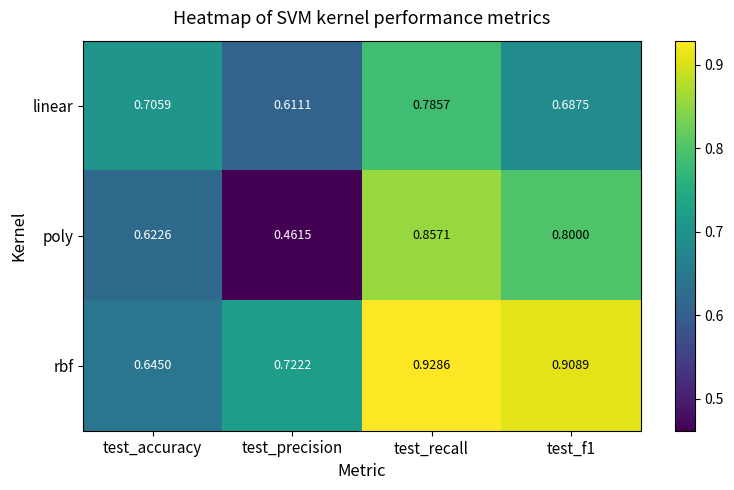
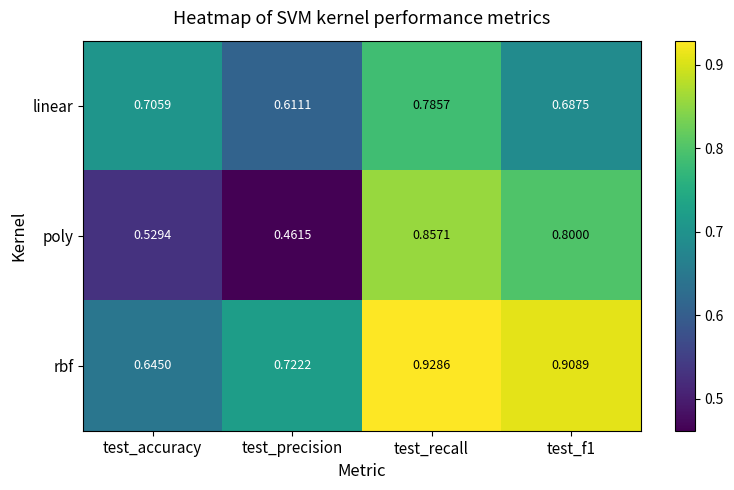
  {
    "linear": {
      "test_accuracy": 0.7059,
      "test_precision": 0.6111,
      "test_recall": 0.7857,
      "test_f1": 0.6875
    },
    "poly": {
-     "test_accuracy": 0.6226,
+     "test_accuracy": 0.5294,
      "test_precision": 0.4615,
      "test_recall": 0.8571,
      "test_f1": 0.8000
    },
    "rbf": {
      "test_accuracy": 0.6450,
      "test_precision": 0.7222,
      "test_recall": 0.9286,
      "test_f1": 0.9089
    }
  }
